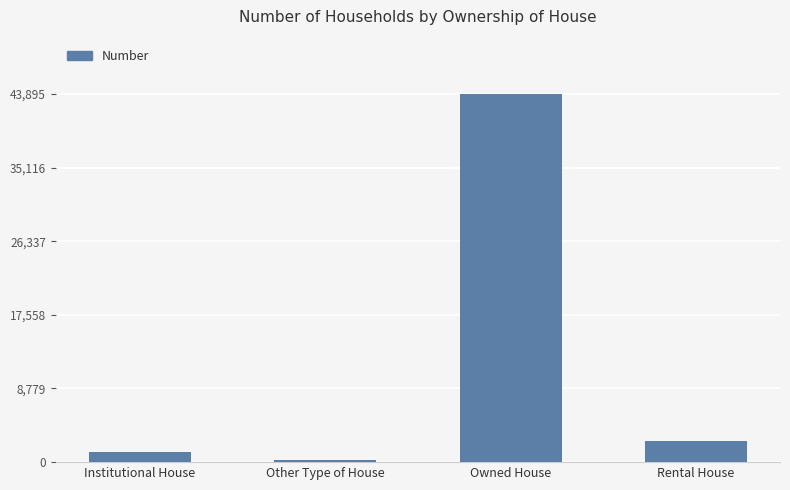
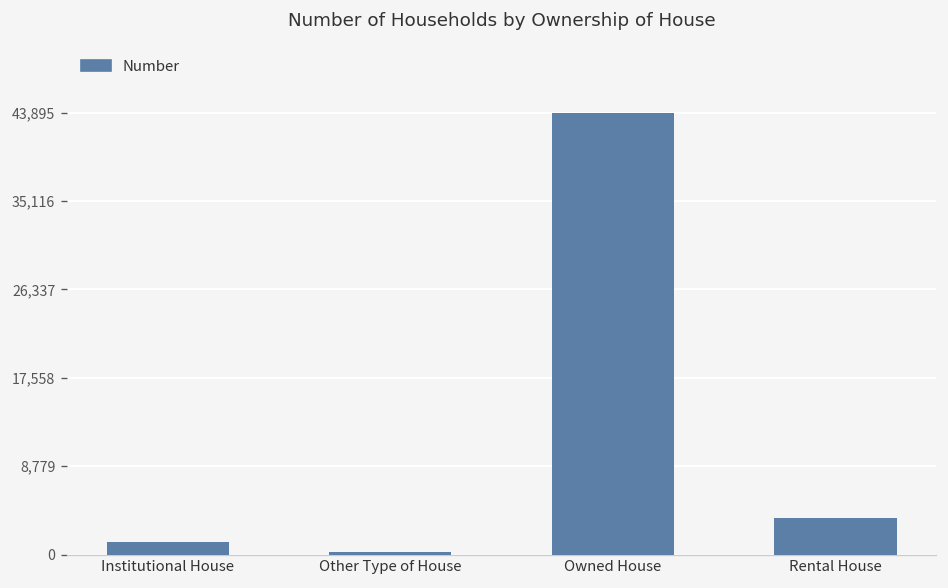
  {
    "Institutional House": "1,000",
    "Owned House": "44,000",
-   "Rental House": "3,000"
+   "Rental House": "4,000"
  }
